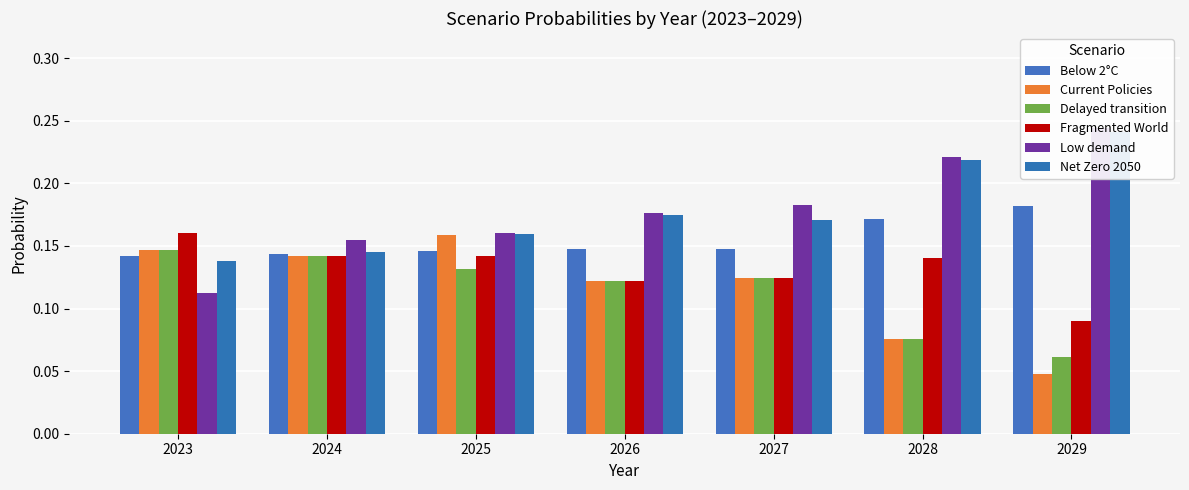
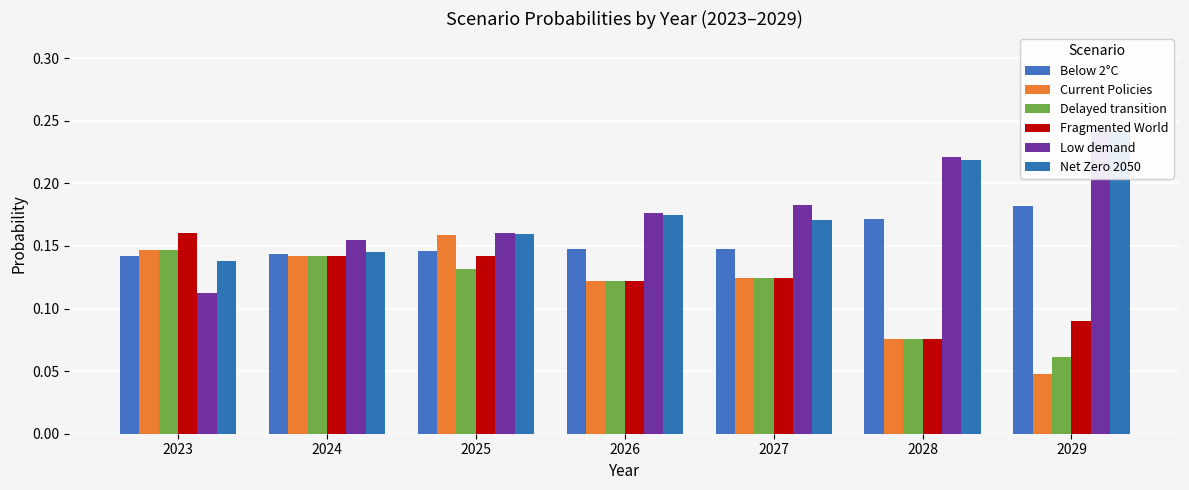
  {
    "Current Policies": {
      "2023": 0.146,
      "2024": 0.142,
      "2025": 0.158,
      "2026": 0.122,
      "2027": 0.125,
      "2028": 0.076,
      "2029": 0.047
    },
    "Delayed transition": {
      "2023": 0.146,
      "2024": 0.142,
      "2025": 0.132,
      "2026": 0.122,
      "2027": 0.125,
      "2028": 0.076,
      "2029": 0.061
    },
    "Fragmented World": {
      "2023": 0.161,
      "2024": 0.142,
      "2025": 0.142,
      "2026": 0.122,
      "2027": 0.125,
-     "2028": 0.140,
+     "2028": 0.076,
      "2029": 0.090
    },
    "Low demand": {
      "2023": 0.113,
      "2024": 0.155,
      "2025": 0.160,
      "2026": 0.176,
      "2027": 0.182,
      "2028": 0.221
    }
  }
